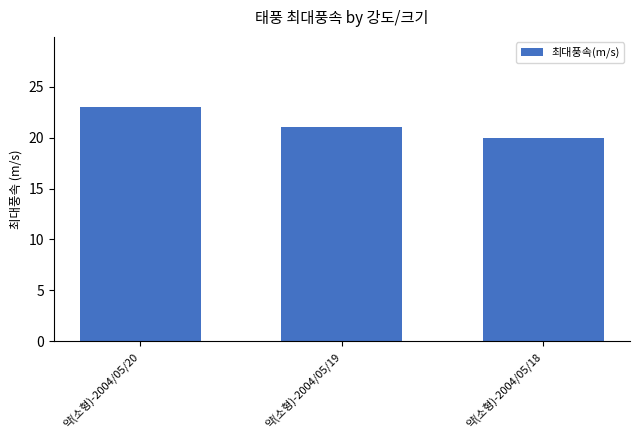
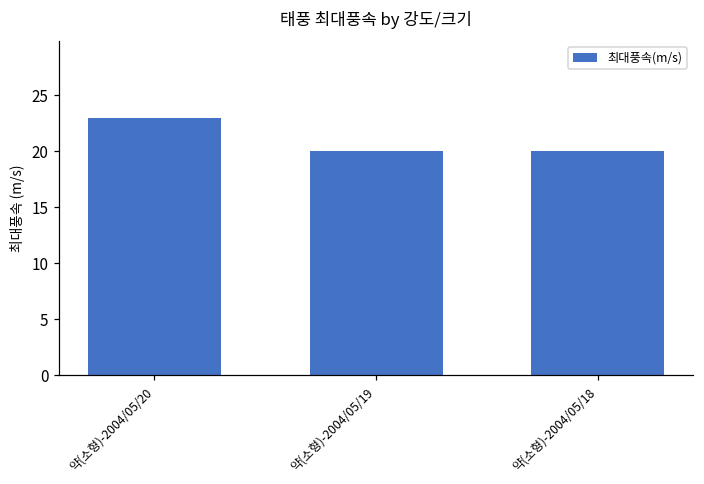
  {
    "약(소형)-2004/05/20": 23,
-   "약(소형)-2004/05/19": 21,
+   "약(소형)-2004/05/19": 20,
    "약(소형)-2004/05/18": 20
  }
